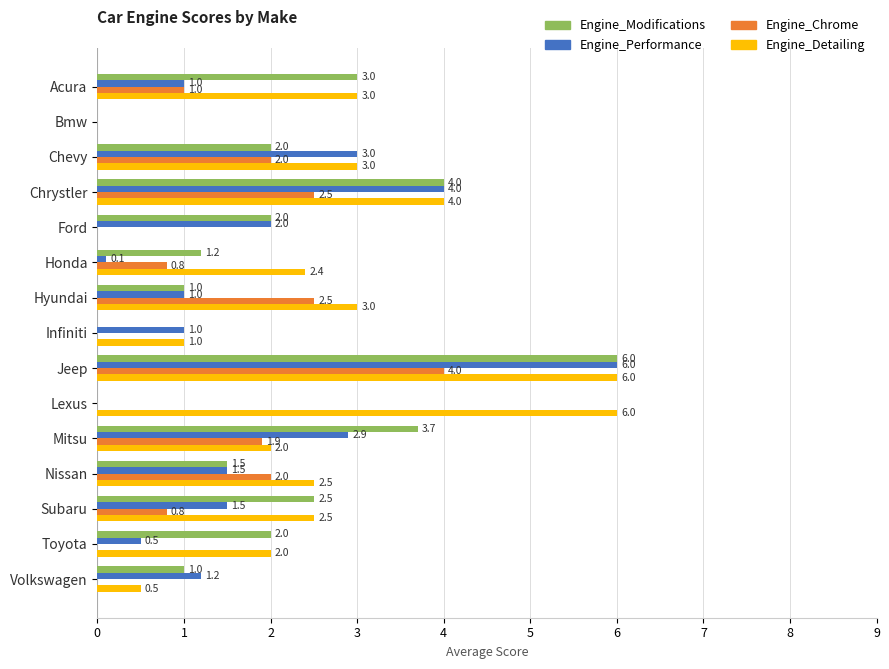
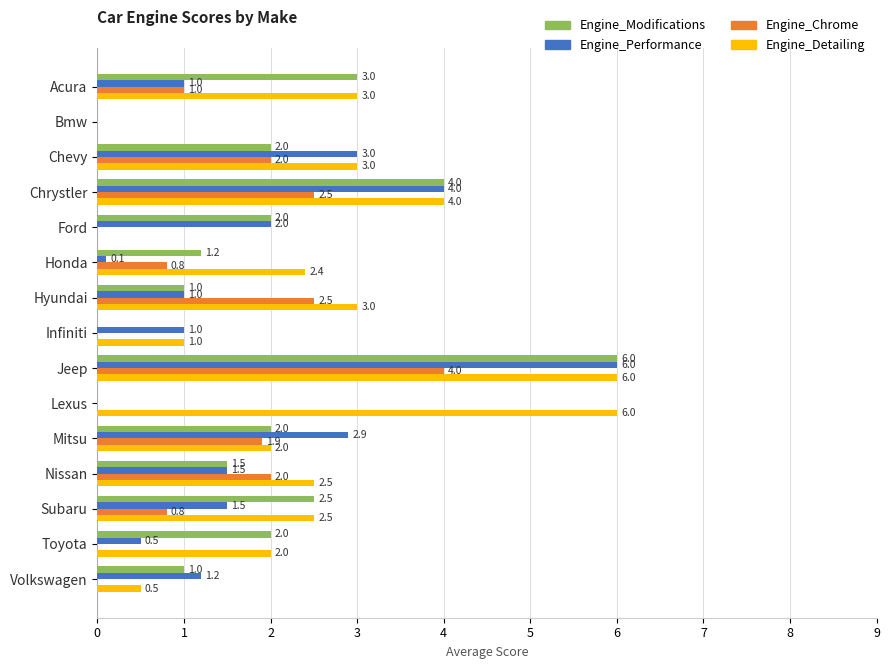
  {
    "Engine_Modifications": {
      "Acura": 3.0,
      "Chevy": 2.0,
      "Honda": 1.2,
-     "Mitsu": 3.7,
+     "Mitsu": 2.0,
      "Subaru": 2.5,
      "Toyota": 2.0,
      "Volkswagen": 1.0
    },
    "Engine_Performance": {
      "Chevy": 3.0,
      "Honda": 0.1,
      "Infiniti": 1.0,
      "Mitsu": 2.9,
      "Subaru": 1.5,
      "Toyota": 0.5,
      "Volkswagen": 1.2
    },
    "Engine_Chrome": {
      "Chevy": 2.0,
      "Chrystler": 2.5,
      "Honda": 0.8,
      "Hyundai": 2.5,
      "Jeep": 4.0,
      "Nissan": 2.0,
      "Subaru": 0.8
    },
    "Engine_Detailing": {
      "Acura": 3.0,
      "Chevy": 3.0,
      "Chrystler": 4.0,
      "Honda": 2.4,
      "Hyundai": 3.0,
      "Infiniti": 1.0,
      "Jeep": 6.0,
      "Lexus": 6.0,
      "Nissan": 2.5,
      "Subaru": 2.5,
      "Toyota": 2.0,
      "Volkswagen": 0.5
    }
  }
